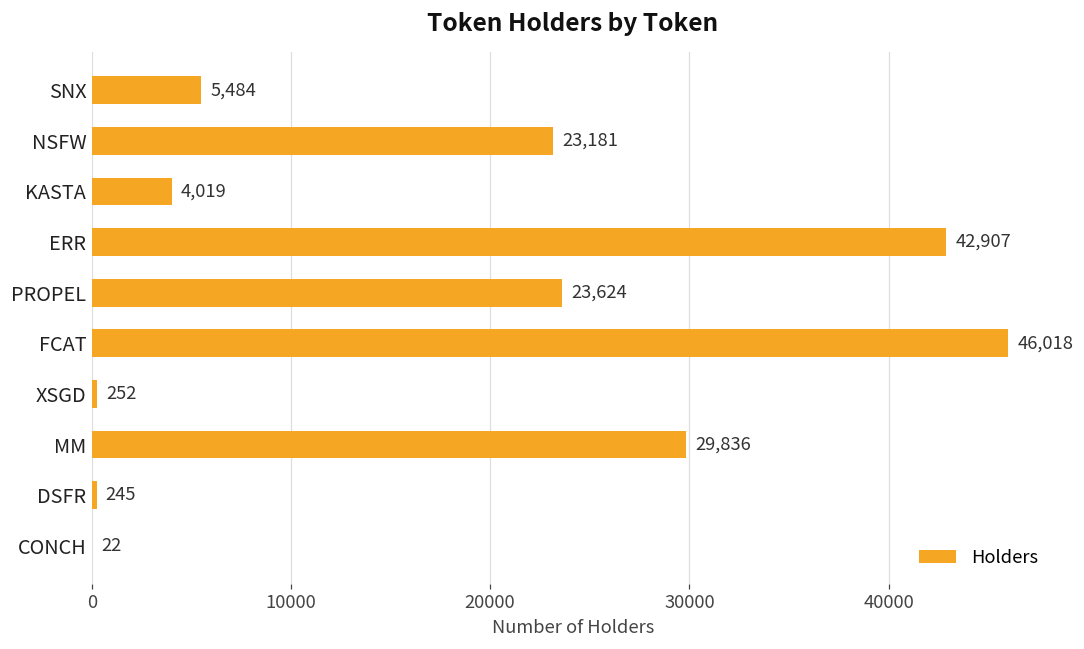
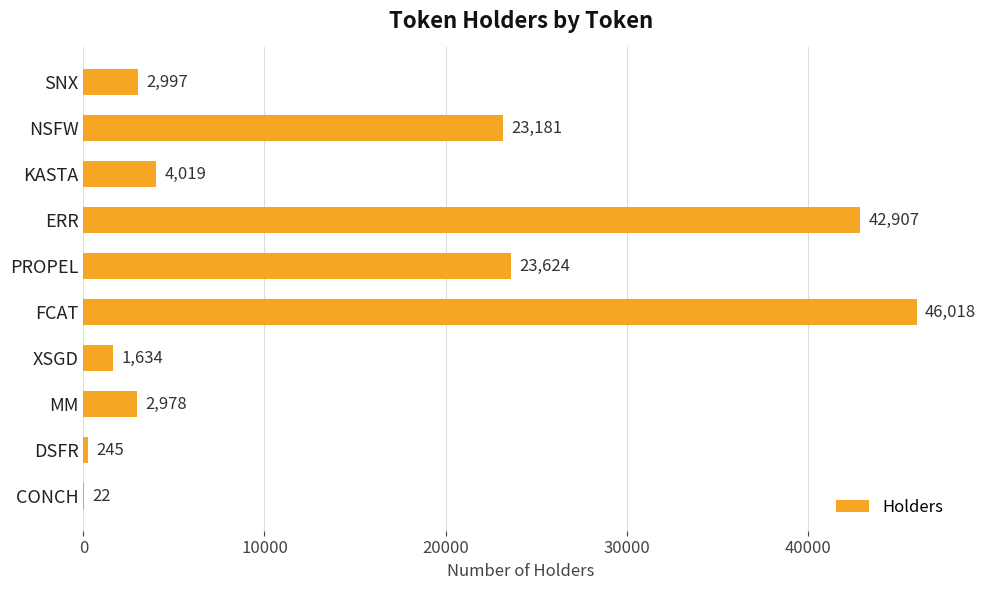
  {
-   "SNX": "5,484",
+   "SNX": "2,997",
    "NSFW": "23,181",
    "KASTA": "4,019",
    "ERR": "42,907",
    "PROPEL": "23,624",
    "FCAT": "46,018",
-   "XSGD": "252",
-   "MM": "29,836",
+   "XSGD": "1,634",
+   "MM": "2,978",
    "DSFR": "245",
    "CONCH": "22"
  }
